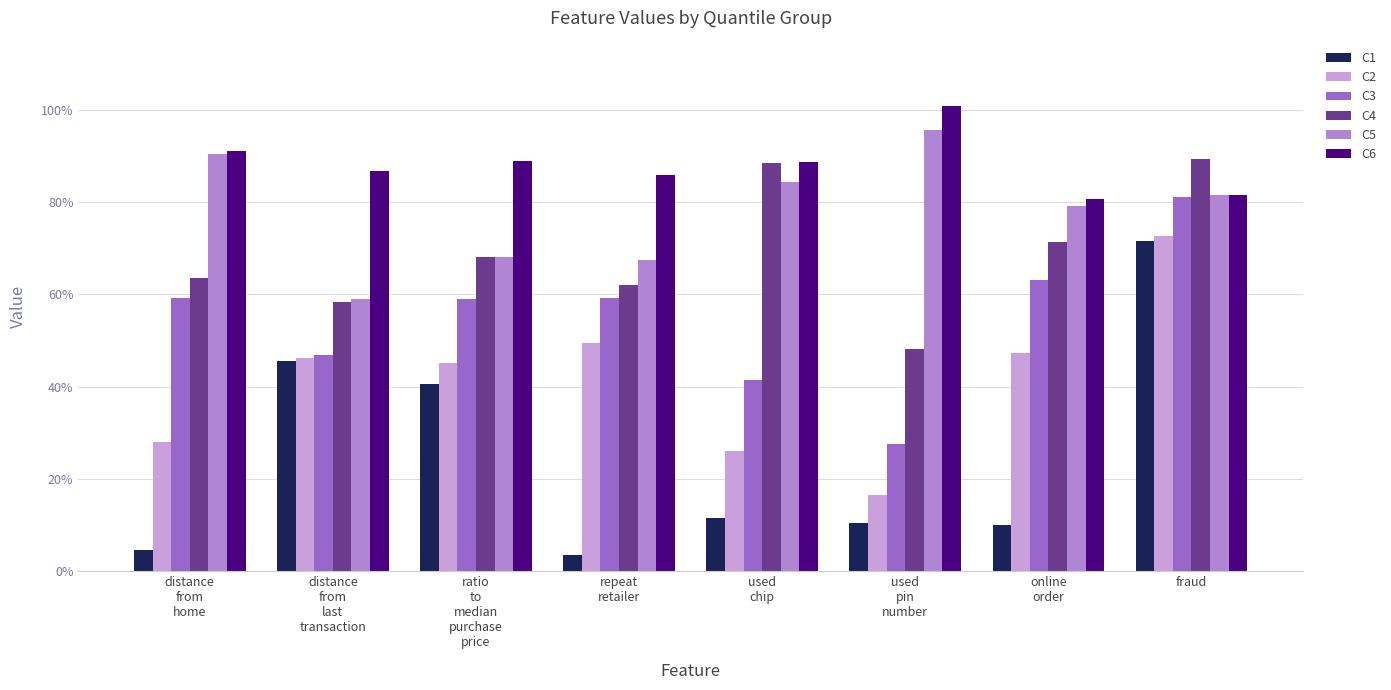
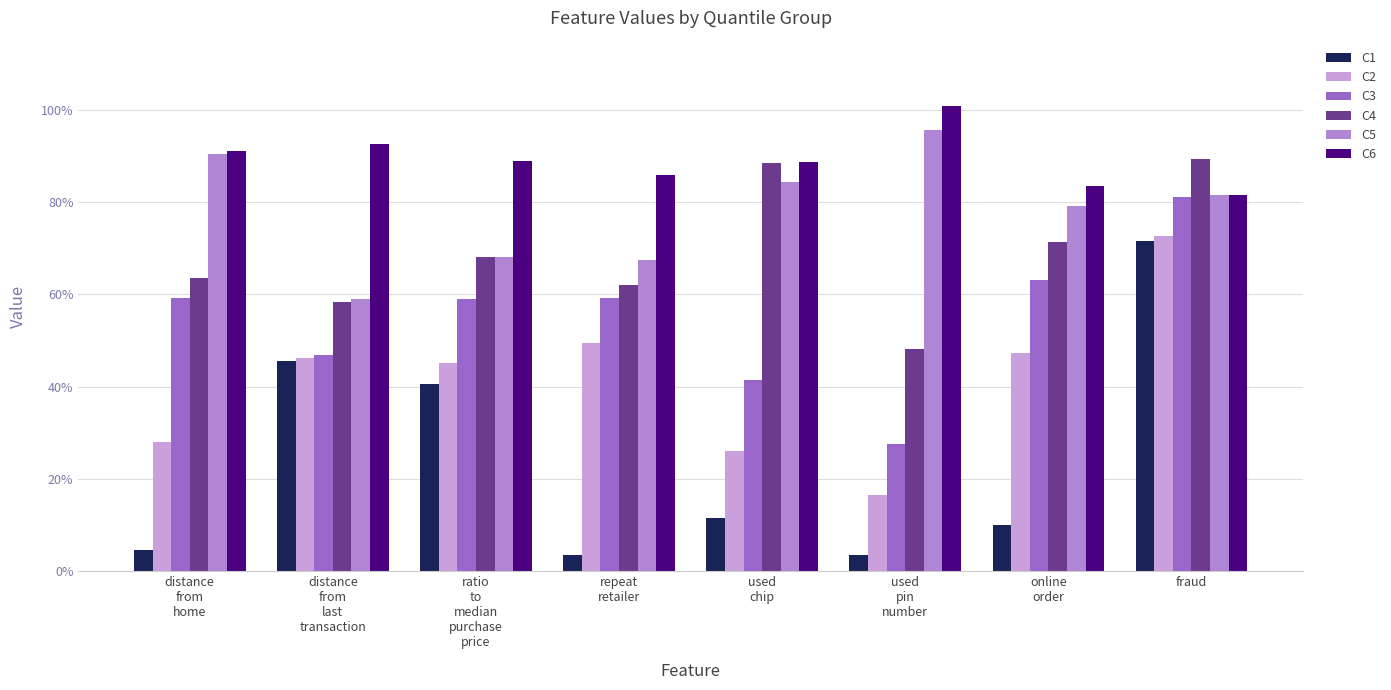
  {
    "C1": {
      "distance from home": "5%",
      "distance from last transaction": "46%",
      "ratio to median purchase price": "40%",
      "repeat retailer": "3%",
      "used chip": "12%",
-     "used pin number": "10%",
+     "used pin number": "3%",
      "online order": "10%",
      "fraud": "72%"
    },
    "C4": {
      "distance from home": "64%",
      "distance from last transaction": "58%",
      "ratio to median purchase price": "68%",
      "repeat retailer": "62%",
      "used chip": "89%",
      "used pin number": "48%",
      "online order": "71%",
      "fraud": "89%"
    },
    "C6": {
      "distance from home": "91%",
-     "distance from last transaction": "87%",
+     "distance from last transaction": "93%",
      "ratio to median purchase price": "89%",
      "repeat retailer": "86%",
      "used chip": "89%",
      "used pin number": "101%",
-     "online order": "81%",
+     "online order": "83%",
      "fraud": "82%"
    }
  }
